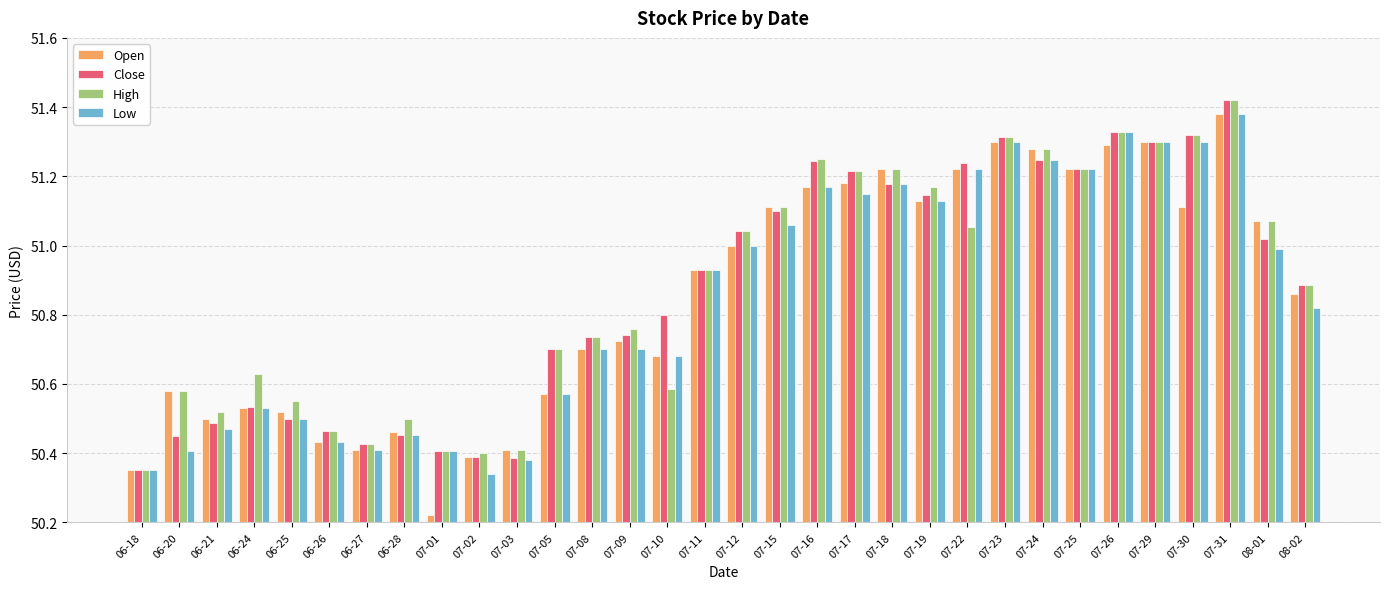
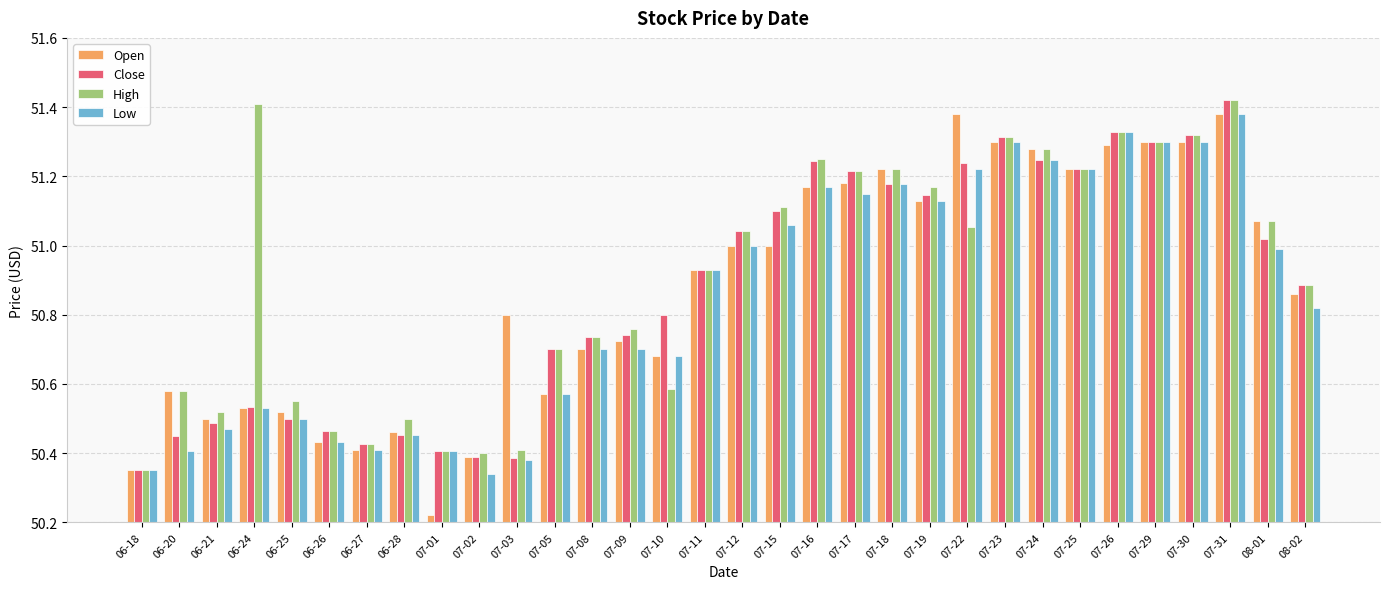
  {
    "Open": {
      "06-18": 50.35,
      "06-20": 50.58,
      "06-21": 50.50,
      "06-24": 50.53,
      "06-25": 50.52,
      "06-26": 50.43,
      "06-27": 50.41,
      "06-28": 50.46,
      "07-01": 50.22,
      "07-02": 50.39,
-     "07-03": 50.41,
+     "07-03": 50.80,
      "07-05": 50.57,
      "07-08": 50.70,
      "07-09": 50.72,
      "07-10": 50.68,
      "07-11": 50.93,
      "07-12": 51.00,
-     "07-15": 51.11,
+     "07-15": 51.00,
      "07-16": 51.17,
      "07-17": 51.18,
      "07-18": 51.22,
      "07-19": 51.13,
-     "07-22": 51.22,
+     "07-22": 51.38,
      "07-23": 51.30,
      "07-24": 51.28,
      "07-25": 51.22,
      "07-26": 51.29,
      "07-29": 51.30,
-     "07-30": 51.11,
+     "07-30": 51.30,
      "07-31": 51.38,
      "08-01": 51.07,
      "08-02": 50.86
    },
    "Close": {
      "06-18": 50.35,
      "06-20": 50.45,
      "06-21": 50.49,
      "06-24": 50.53,
      "06-25": 50.50,
      "06-26": 50.47,
      "06-27": 50.43,
      "06-28": 50.45,
      "07-01": 50.40,
      "07-02": 50.39,
      "07-03": 50.38,
      "07-05": 50.70,
      "07-08": 50.74,
      "07-09": 50.74,
      "07-10": 50.80,
      "07-11": 50.93,
      "07-12": 51.04,
      "07-15": 51.10,
      "07-16": 51.24,
      "07-17": 51.22,
      "07-18": 51.18,
      "07-19": 51.15,
      "07-22": 51.24,
      "07-23": 51.31,
      "07-24": 51.25,
      "07-25": 51.22,
      "07-26": 51.33,
      "07-29": 51.30,
      "07-30": 51.32,
      "07-31": 51.42,
      "08-01": 51.02,
      "08-02": 50.88
    },
    "High": {
      "06-18": 50.35,
      "06-20": 50.58,
      "06-21": 50.52,
-     "06-24": 50.63,
+     "06-24": 51.41,
      "06-25": 50.55,
      "06-26": 50.47,
      "06-27": 50.43,
      "06-28": 50.50,
      "07-01": 50.40,
      "07-02": 50.40,
      "07-03": 50.41,
      "07-05": 50.70,
      "07-08": 50.74,
      "07-09": 50.76,
      "07-10": 50.58,
      "07-11": 50.93,
      "07-12": 51.04,
      "07-15": 51.11,
      "07-16": 51.25,
      "07-17": 51.22,
      "07-18": 51.22,
      "07-19": 51.17,
      "07-22": 51.05,
      "07-23": 51.31,
      "07-24": 51.28,
      "07-25": 51.22,
      "07-26": 51.33,
      "07-29": 51.30,
      "07-30": 51.32,
      "07-31": 51.42,
      "08-01": 51.07,
      "08-02": 50.88
    },
    "Low": {
      "06-18": 50.35,
      "06-20": 50.40,
      "06-21": 50.47,
      "06-24": 50.53,
      "06-25": 50.50,
      "06-26": 50.43,
      "06-27": 50.41,
      "06-28": 50.45,
      "07-01": 50.40,
      "07-02": 50.34,
      "07-03": 50.38,
      "07-05": 50.57,
      "07-08": 50.70,
      "07-09": 50.70,
      "07-10": 50.68,
      "07-11": 50.93,
      "07-12": 51.00,
      "07-15": 51.06,
      "07-16": 51.17,
      "07-17": 51.15,
      "07-18": 51.18,
      "07-19": 51.13,
      "07-22": 51.22,
      "07-23": 51.30,
      "07-24": 51.25,
      "07-25": 51.22,
      "07-26": 51.33,
      "07-29": 51.30,
      "07-30": 51.30,
      "07-31": 51.38,
      "08-01": 50.99,
      "08-02": 50.82
    }
  }
